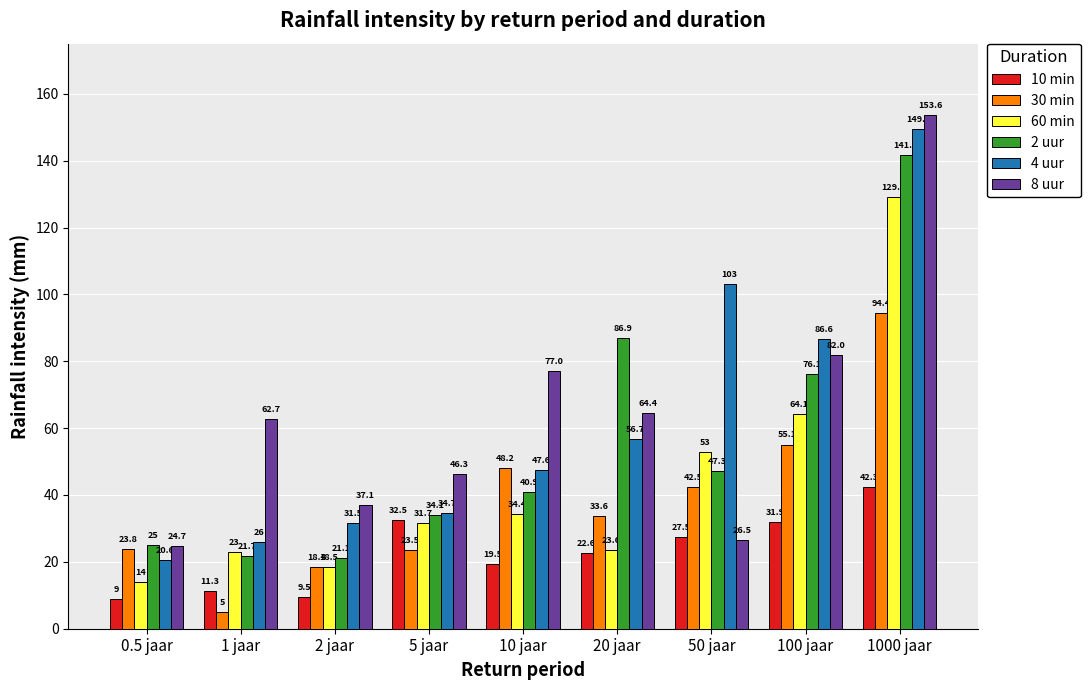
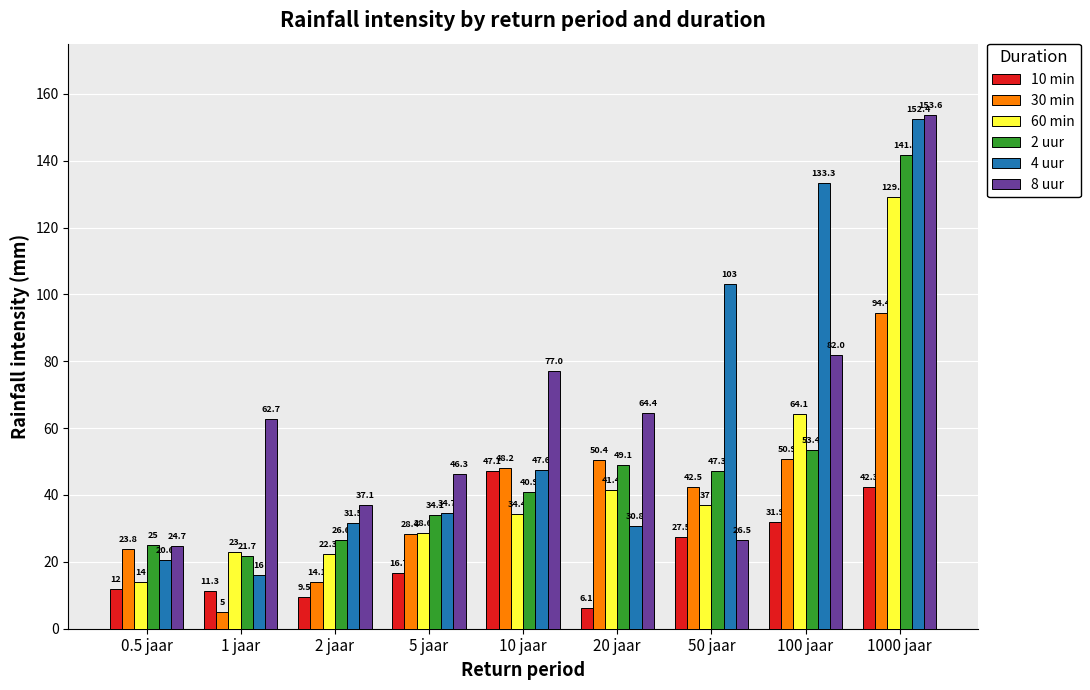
  {
    "10 min": {
-     "0.5 jaar": 9,
+     "0.5 jaar": 12,
      "1 jaar": 11.3,
      "2 jaar": 9.5,
-     "5 jaar": 32.5,
-     "10 jaar": 19.5,
-     "20 jaar": 22.6,
+     "5 jaar": 16.7,
+     "10 jaar": 47.1,
+     "20 jaar": 6.1,
      "50 jaar": 27.5,
      "100 jaar": 31.9,
      "1000 jaar": 42.3
    },
    "30 min": {
      "0.5 jaar": 23.8,
      "1 jaar": 5,
-     "2 jaar": 18.4,
-     "5 jaar": 23.5,
+     "2 jaar": 14.1,
+     "5 jaar": 28.4,
      "10 jaar": 48.2,
-     "20 jaar": 33.6,
+     "20 jaar": 50.4,
      "50 jaar": 42.5,
-     "100 jaar": 55.1,
+     "100 jaar": 50.9,
      "1000 jaar": 94.4
    },
    "60 min": {
      "0.5 jaar": 14,
      "1 jaar": 23,
-     "2 jaar": 18.5,
-     "5 jaar": 31.7,
+     "2 jaar": 22.3,
+     "5 jaar": 28.6,
      "10 jaar": 34.4,
-     "20 jaar": 23.6,
-     "50 jaar": 53,
+     "20 jaar": 41.4,
+     "50 jaar": 37,
      "100 jaar": 64.1,
      "1000 jaar": 129.2
    },
    "2 uur": {
      "0.5 jaar": 25,
      "1 jaar": 21.7,
-     "2 jaar": 21.1,
+     "2 jaar": 26.6,
      "10 jaar": 40.9,
-     "20 jaar": 86.9,
+     "20 jaar": 49.1,
      "50 jaar": 47.3,
-     "100 jaar": 76.1,
+     "100 jaar": 53.4,
      "1000 jaar": 141.8
    },
    "4 uur": {
      "0.5 jaar": 20.6,
-     "1 jaar": 26,
+     "1 jaar": 16,
      "2 jaar": 31.5,
      "10 jaar": 47.6,
-     "20 jaar": 56.7,
+     "20 jaar": 30.8,
      "50 jaar": 103,
-     "100 jaar": 86.6,
-     "1000 jaar": 149.4
+     "100 jaar": 133.3,
+     "1000 jaar": 152.4
    },
    "8 uur": {
      "0.5 jaar": 24.7,
      "1 jaar": 62.7,
      "2 jaar": 37.1,
      "5 jaar": 46.3,
      "10 jaar": 77.0,
      "20 jaar": 64.4,
      "50 jaar": 26.5,
      "100 jaar": 82.0,
      "1000 jaar": 153.6
    }
  }
